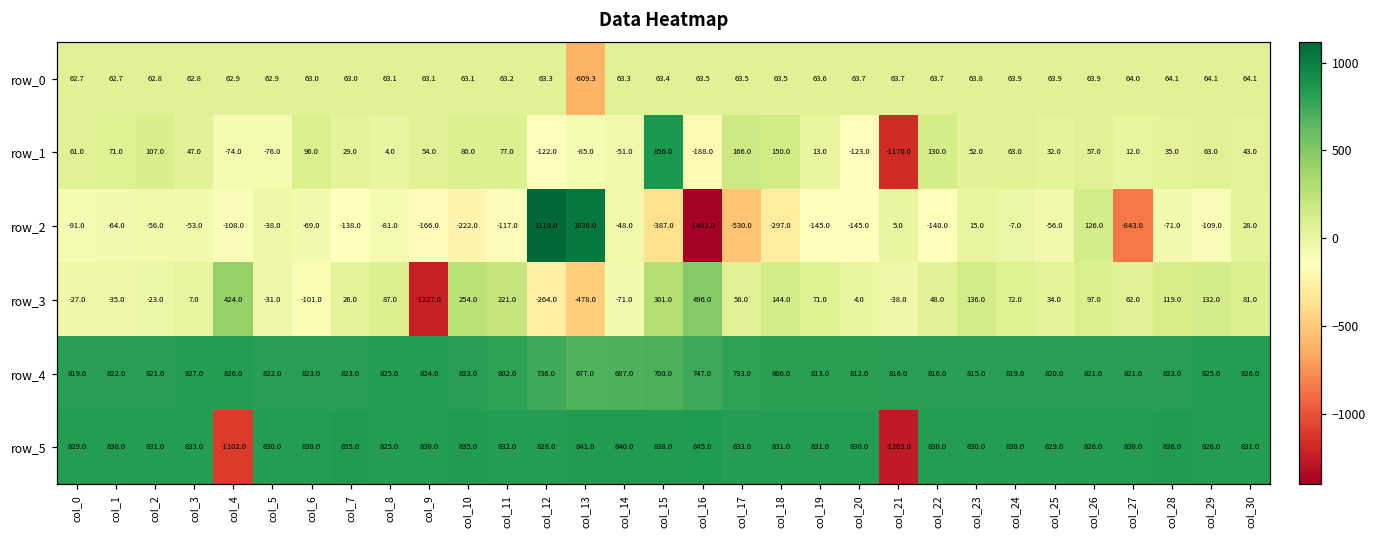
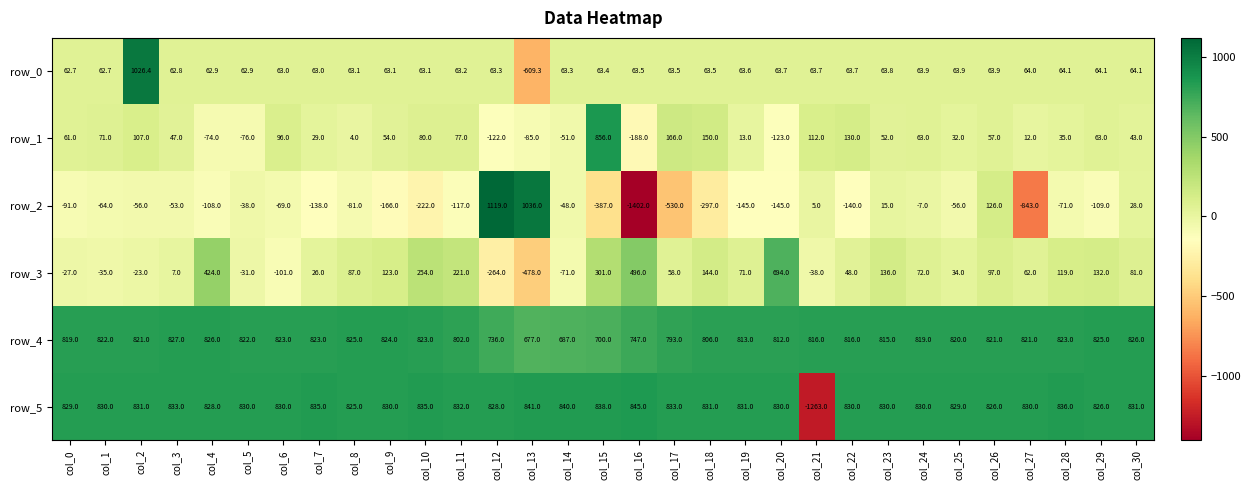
  {
    "row_0": {
      "col_0": 62.7,
      "col_1": 62.7,
-     "col_2": 62.8,
+     "col_2": 1026.4,
      "col_3": 62.8,
      "col_4": 62.9,
      "col_5": 62.9,
      "col_6": 63.0,
      "col_7": 63.0,
      "col_8": 63.1,
      "col_9": 63.1,
      "col_10": 63.1,
      "col_11": 63.2,
      "col_12": 63.3,
      "col_13": -609.3,
      "col_14": 63.3,
      "col_15": 63.4,
      "col_16": 63.5,
      "col_17": 63.5,
      "col_18": 63.5,
      "col_19": 63.6,
      "col_20": 63.7,
      "col_21": 63.7,
      "col_22": 63.7,
      "col_23": 63.8,
      "col_24": 63.9,
      "col_25": 63.9,
      "col_26": 63.9,
      "col_27": 64.0,
      "col_28": 64.1,
      "col_29": 64.1,
      "col_30": 64.1
    },
    "row_1": {
      "col_0": 61.0,
      "col_1": 71.0,
      "col_2": 107.0,
      "col_3": 47.0,
      "col_4": -74.0,
      "col_5": -76.0,
      "col_6": 96.0,
      "col_7": 29.0,
      "col_8": 4.0,
      "col_9": 54.0,
      "col_10": 80.0,
      "col_11": 77.0,
      "col_12": -122.0,
      "col_13": -85.0,
      "col_14": -51.0,
      "col_15": 856.0,
      "col_16": -188.0,
      "col_17": 166.0,
      "col_18": 150.0,
      "col_19": 13.0,
      "col_20": -123.0,
-     "col_21": -1170.0,
+     "col_21": 112.0,
      "col_22": 130.0,
      "col_23": 52.0,
      "col_24": 63.0,
      "col_25": 32.0,
      "col_26": 57.0,
      "col_27": 12.0,
      "col_28": 35.0,
      "col_29": 63.0,
      "col_30": 43.0
    },
    "row_2": {
      "col_0": -91.0,
      "col_1": -64.0,
      "col_2": -56.0,
      "col_3": -53.0,
      "col_4": -108.0,
      "col_5": -38.0,
      "col_6": -69.0,
      "col_7": -138.0,
      "col_8": -81.0,
      "col_9": -166.0,
      "col_10": -222.0,
      "col_11": -117.0,
      "col_12": 1119.0,
      "col_13": 1036.0,
      "col_14": -48.0,
      "col_15": -387.0,
      "col_16": -1402.0,
      "col_17": -530.0,
      "col_18": -297.0,
      "col_19": -145.0,
      "col_20": -145.0,
      "col_21": 5.0,
      "col_22": -140.0,
      "col_23": 15.0,
      "col_24": -7.0,
      "col_25": -56.0,
      "col_26": 126.0,
      "col_27": -843.0,
      "col_28": -71.0,
      "col_29": -109.0,
      "col_30": 28.0
    },
    "row_3": {
      "col_0": -27.0,
      "col_1": -35.0,
      "col_2": -23.0,
      "col_3": 7.0,
      "col_4": 424.0,
      "col_5": -31.0,
      "col_6": -101.0,
      "col_7": 26.0,
      "col_8": 87.0,
-     "col_9": -1227.0,
+     "col_9": 123.0,
      "col_10": 254.0,
      "col_11": 221.0,
      "col_12": -264.0,
      "col_13": -478.0,
      "col_14": -71.0,
      "col_15": 301.0,
      "col_16": 496.0,
      "col_17": 58.0,
      "col_18": 144.0,
      "col_19": 71.0,
-     "col_20": 4.0,
+     "col_20": 694.0,
      "col_21": -38.0,
      "col_22": 48.0,
      "col_23": 136.0,
      "col_24": 72.0,
      "col_25": 34.0,
      "col_26": 97.0,
      "col_27": 62.0,
      "col_28": 119.0,
      "col_29": 132.0,
      "col_30": 81.0
    },
    "row_4": {
      "col_0": 819.0,
      "col_1": 822.0,
      "col_2": 821.0,
      "col_3": 827.0,
      "col_4": 826.0,
      "col_5": 822.0,
      "col_6": 823.0,
      "col_7": 823.0,
      "col_8": 825.0,
      "col_9": 824.0,
      "col_10": 823.0,
      "col_11": 802.0,
      "col_12": 736.0,
      "col_13": 677.0,
      "col_14": 687.0,
      "col_15": 700.0,
      "col_16": 747.0,
      "col_17": 793.0,
      "col_18": 806.0,
      "col_19": 813.0,
      "col_20": 812.0,
      "col_21": 816.0,
      "col_22": 816.0,
      "col_23": 815.0,
      "col_24": 819.0,
      "col_25": 820.0,
      "col_26": 821.0,
      "col_27": 821.0,
      "col_28": 823.0,
      "col_29": 825.0,
      "col_30": 826.0
    },
    "row_5": {
      "col_0": 829.0,
      "col_1": 830.0,
      "col_2": 831.0,
      "col_3": 833.0,
-     "col_4": -1102.0,
+     "col_4": 828.0,
      "col_5": 830.0,
      "col_6": 830.0,
      "col_7": 835.0,
      "col_8": 825.0,
      "col_9": 830.0,
      "col_10": 835.0,
      "col_11": 832.0,
      "col_12": 828.0,
      "col_13": 841.0,
      "col_14": 840.0,
      "col_15": 838.0,
      "col_16": 845.0,
      "col_17": 833.0,
      "col_18": 831.0,
      "col_19": 831.0,
      "col_20": 830.0,
      "col_21": -1263.0,
      "col_22": 830.0,
      "col_23": 830.0,
      "col_24": 830.0,
      "col_25": 829.0,
      "col_26": 826.0,
      "col_27": 830.0,
      "col_28": 836.0,
      "col_29": 826.0,
      "col_30": 831.0
    }
  }
